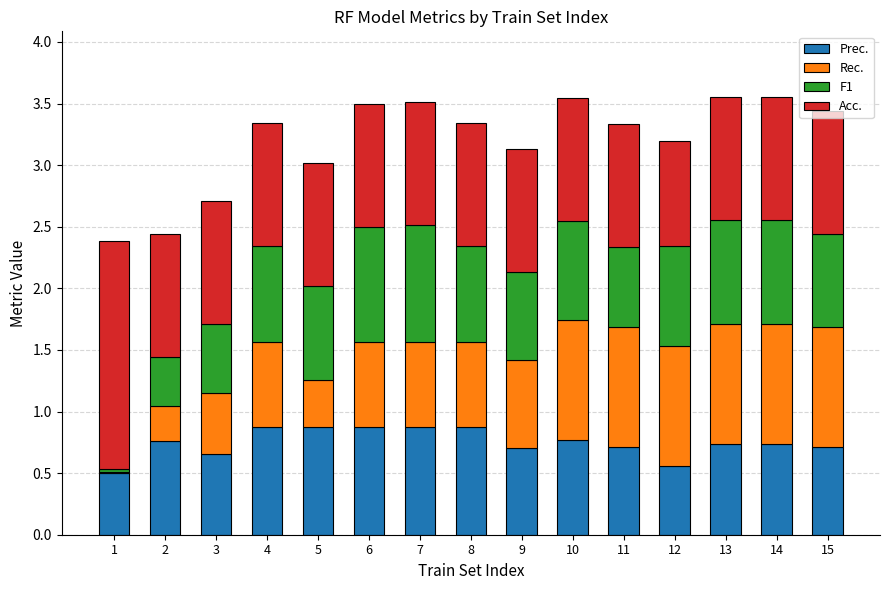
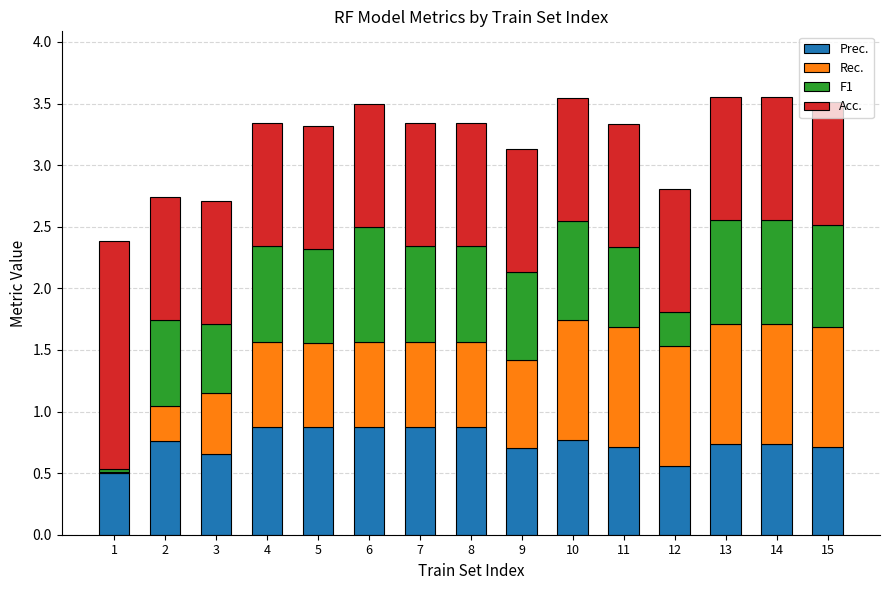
  {
    "Prec.": {
      "1": 0.50,
      "2": 0.76,
      "3": 0.65,
      "4": 0.88,
      "5": 0.87,
      "6": 0.88,
      "7": 0.88,
      "8": 0.88,
      "9": 0.71,
      "10": 0.77,
      "11": 0.72,
      "12": 0.55,
      "13": 0.74,
      "14": 0.74,
      "15": 0.71
    },
    "Rec.": {
      "2": 0.29,
      "3": 0.50,
      "4": 0.69,
-     "5": 0.38,
+     "5": 0.68,
      "6": 0.69,
      "7": 0.69,
      "8": 0.69,
      "9": 0.71,
      "10": 0.98,
      "11": 0.97,
      "12": 0.98,
      "13": 0.98,
      "14": 0.98,
      "15": 0.98
    },
    "F1": {
      "1": 0.02,
-     "2": 0.4,
+     "2": 0.7,
      "3": 0.56,
      "4": 0.77,
      "5": 0.77,
      "6": 0.93,
-     "7": 0.95,
+     "7": 0.77,
      "8": 0.77,
      "9": 0.71,
      "10": 0.80,
      "11": 0.65,
-     "12": 0.81,
+     "12": 0.27,
      "13": 0.84,
      "14": 0.84,
-     "15": 0.75
+     "15": 0.82
    },
    "Acc.": {
      "1": 1.85,
      "2": 1.00,
      "3": 1.00,
      "4": 1.00,
      "5": 1.00,
      "6": 1.00,
      "7": 1.00,
      "8": 1.00,
      "9": 1.00,
      "10": 1.00,
      "11": 1.00,
-     "12": 0.85,
+     "12": 1.00,
      "13": 1.00,
      "14": 1.00
    }
  }
